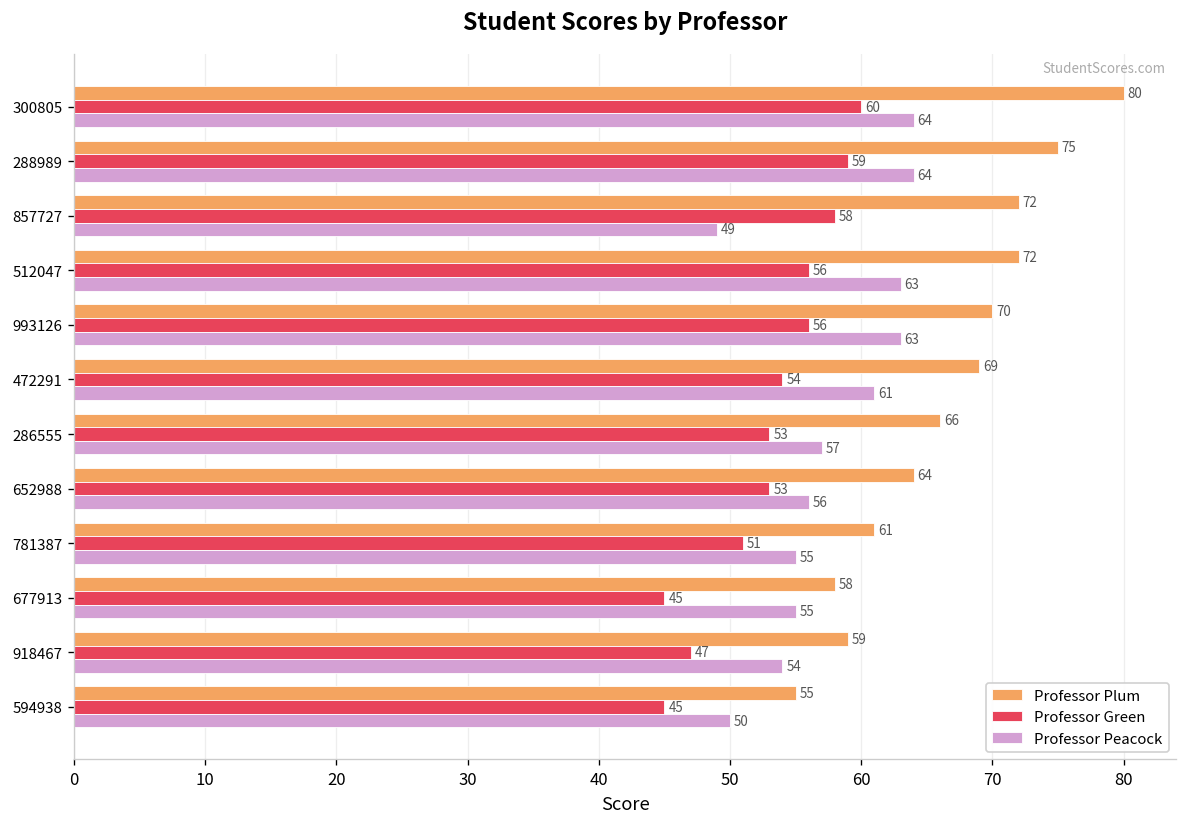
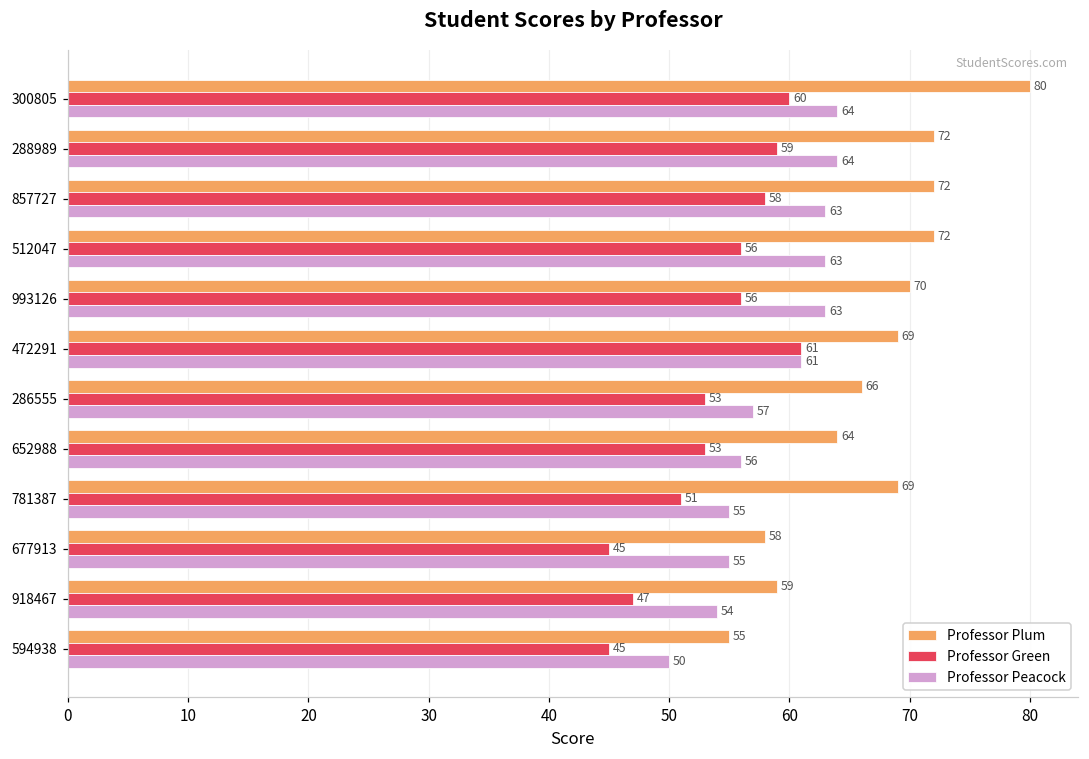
  {
    "Professor Plum": {
      "300805": 80,
-     "288989": 75,
+     "288989": 72,
      "857727": 72,
      "512047": 72,
      "993126": 70,
      "472291": 69,
      "286555": 66,
      "652988": 64,
-     "781387": 61,
+     "781387": 69,
      "677913": 58,
      "918467": 59,
      "594938": 55
    },
    "Professor Green": {
      "300805": 60,
      "288989": 59,
      "857727": 58,
      "512047": 56,
      "993126": 56,
-     "472291": 54,
+     "472291": 61,
      "286555": 53,
      "652988": 53,
      "781387": 51,
      "677913": 45,
      "918467": 47,
      "594938": 45
    },
    "Professor Peacock": {
      "300805": 64,
      "288989": 64,
-     "857727": 49,
+     "857727": 63,
      "512047": 63,
      "993126": 63,
      "472291": 61,
      "286555": 57,
      "652988": 56,
      "781387": 55,
      "677913": 55,
      "918467": 54,
      "594938": 50
    }
  }
